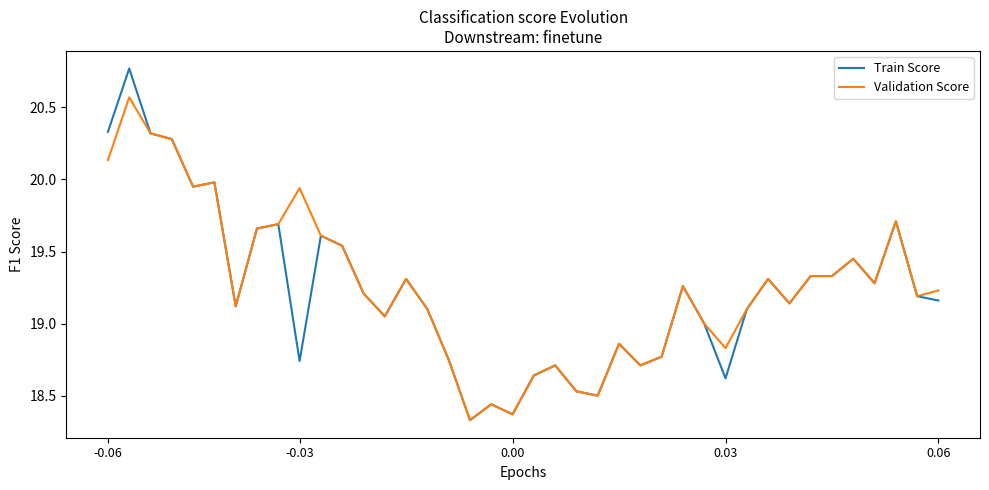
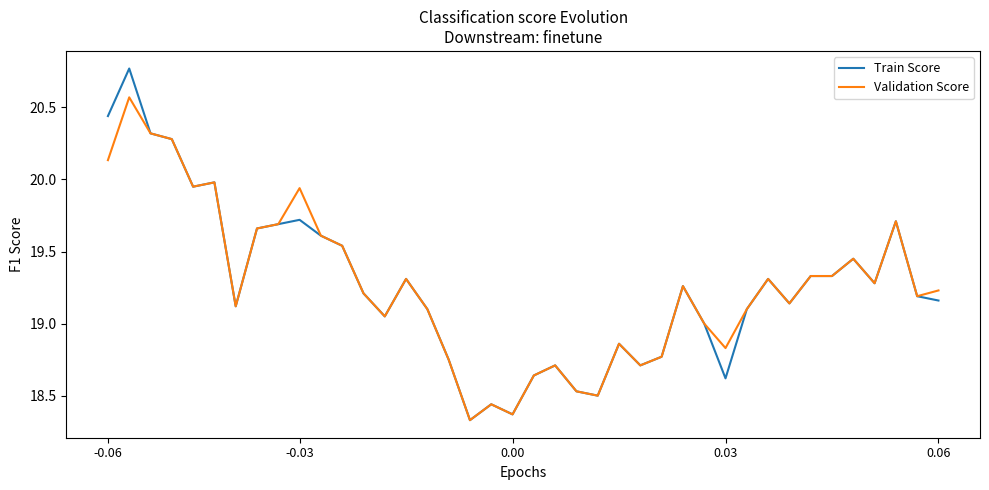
  {
    "Train Score": {
-     "-0.06": 20.33,
-     "-0.03": 18.74,
+     "-0.06": 20.44,
+     "-0.03": 19.72,
      "0.03": 18.62,
      "0.06": 19.16
    },
    "Validation Score": {
      "-0.06": 20.13,
      "-0.03": 19.94,
      "0.03": 18.83,
      "0.06": 19.23
    }
  }
